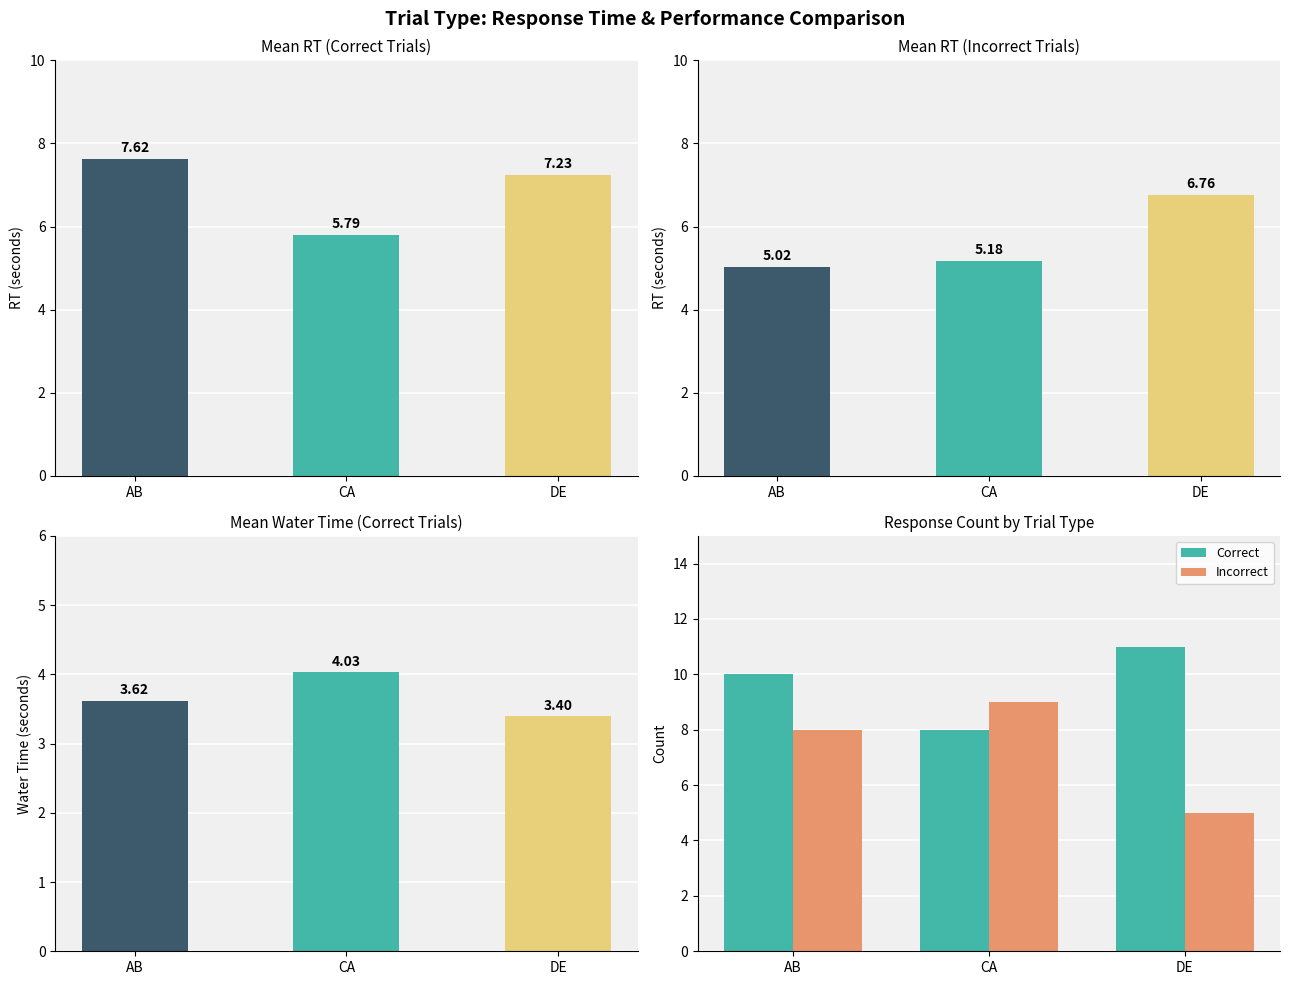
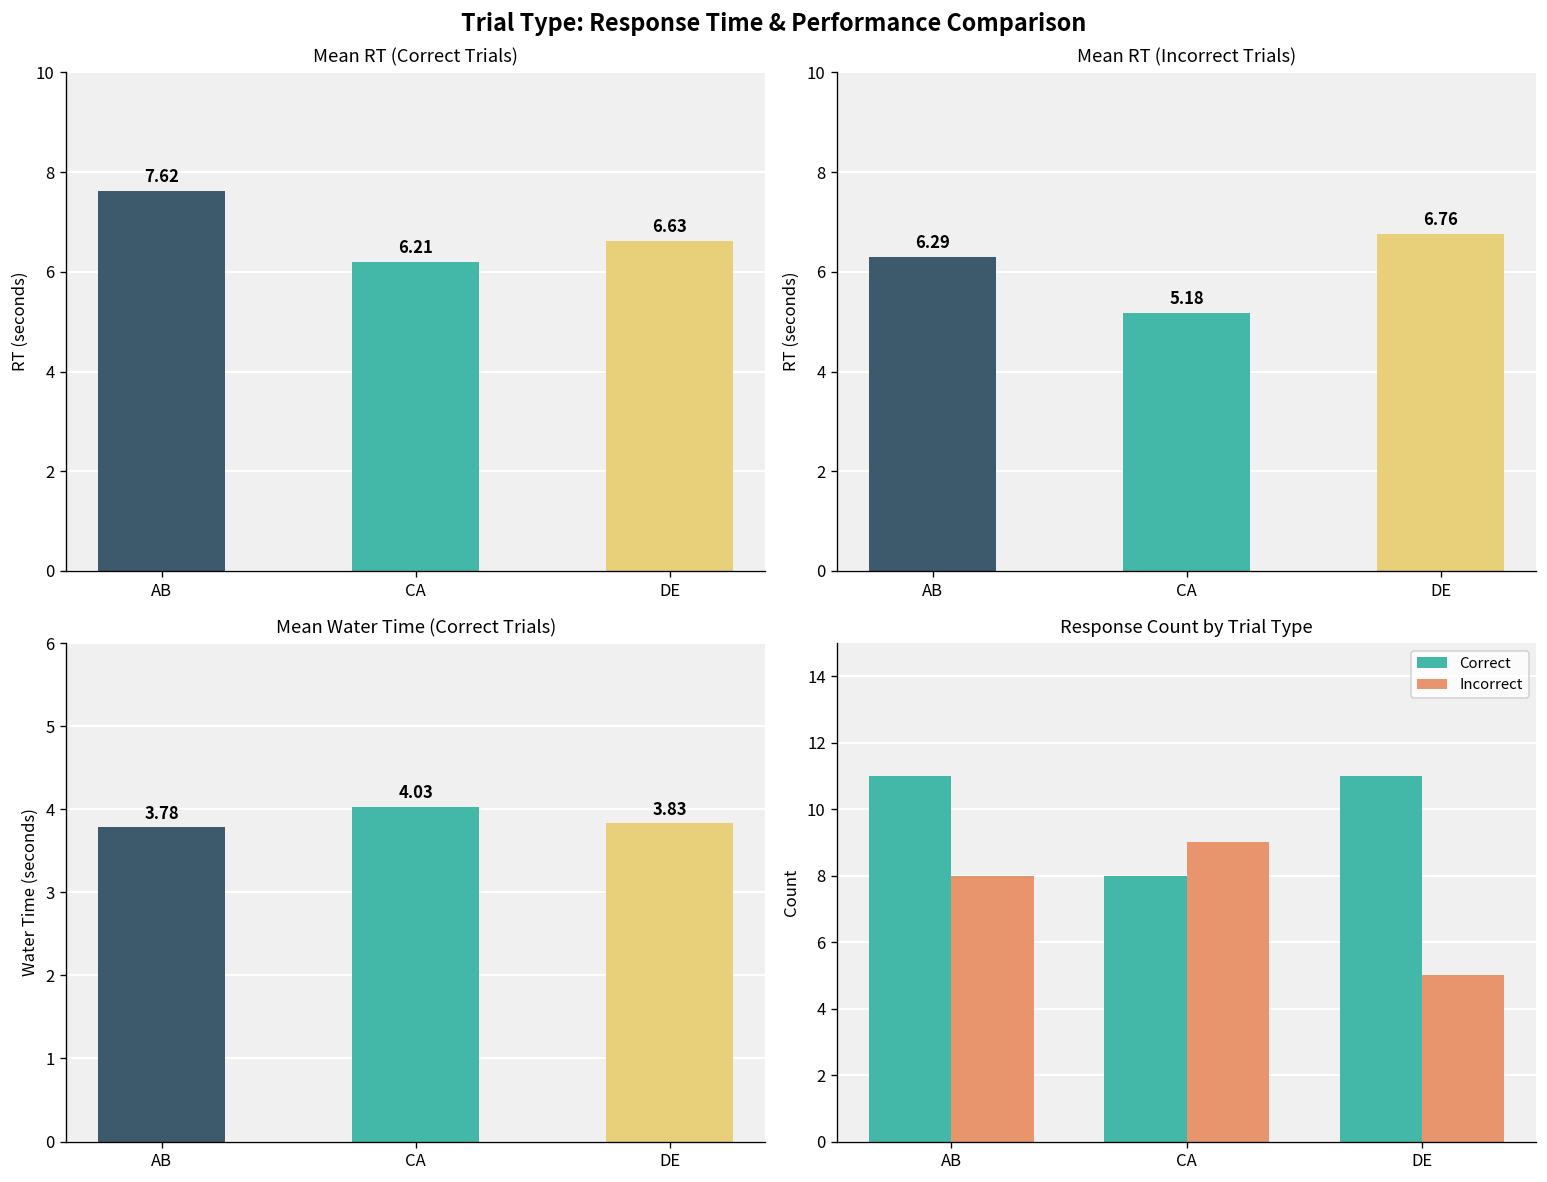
  {
    "Mean RT (Correct Trials)": {
      "AB": 7.62,
-     "CA": 5.79,
-     "DE": 7.23
+     "CA": 6.21,
+     "DE": 6.63
    },
    "Mean RT (Incorrect Trials)": {
-     "AB": 5.02,
+     "AB": 6.29,
      "CA": 5.18,
      "DE": 6.76
    },
    "Mean Water Time (Correct Trials)": {
-     "AB": 3.62,
+     "AB": 3.78,
      "CA": 4.03,
-     "DE": 3.40
+     "DE": 3.83
    },
    "Response Count by Trial Type": {
      "Correct": {
-       "AB": 10,
+       "AB": 11,
        "CA": 8,
        "DE": 11
      },
      "Incorrect": {
        "AB": 8,
        "CA": 9,
        "DE": 5
      }
    }
  }
